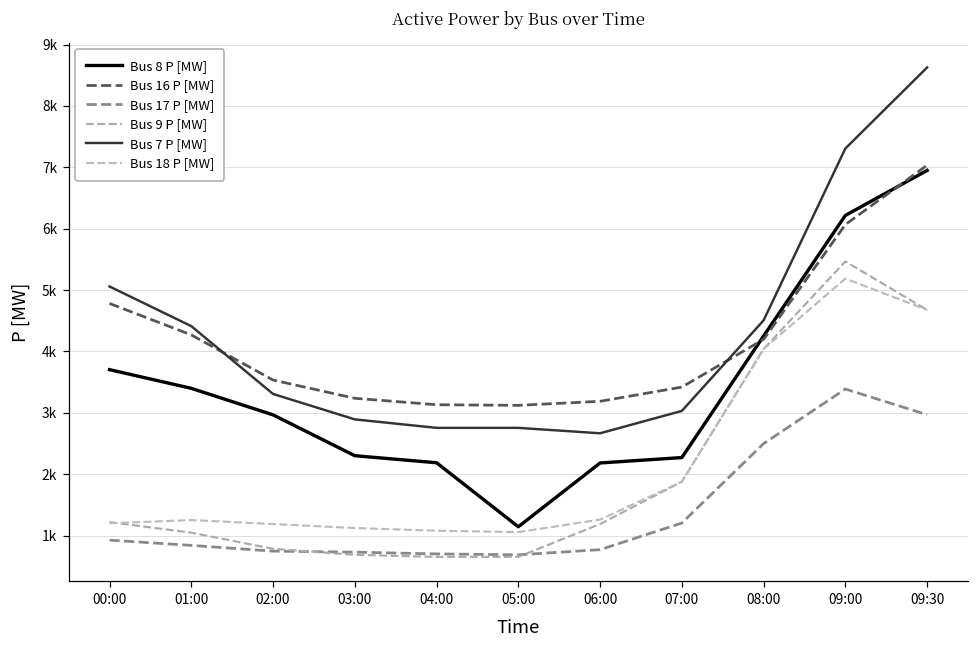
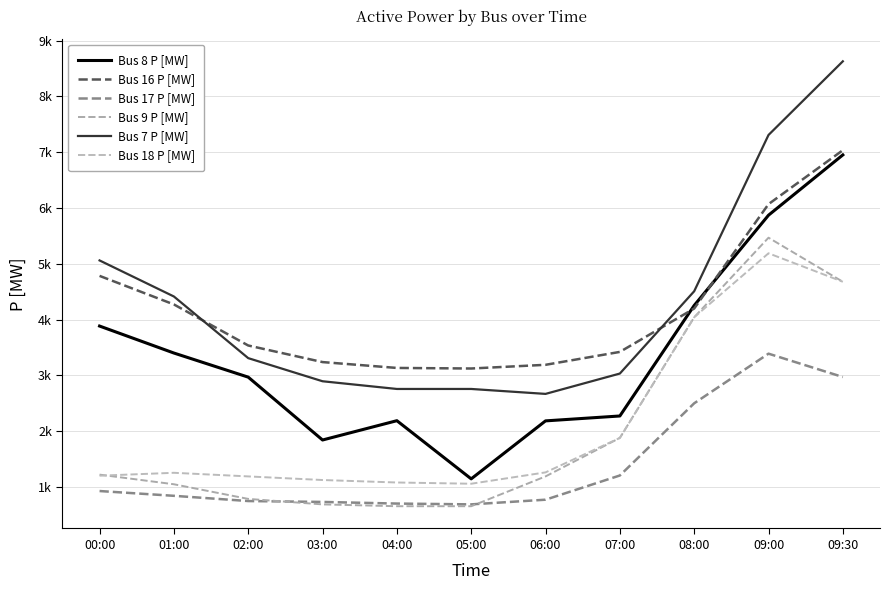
  {
    "Bus 8 P [MW]": {
-     "00:00": 3700,
+     "00:00": 3900,
      "01:00": 3400,
      "02:00": 3000,
-     "03:00": 2300,
+     "03:00": 1800,
      "04:00": 2200,
      "05:00": 1100,
      "06:00": 2200,
      "07:00": 2300,
      "08:00": 4300,
-     "09:00": 6200,
+     "09:00": 5900,
      "09:30": 7000
    }
  }
